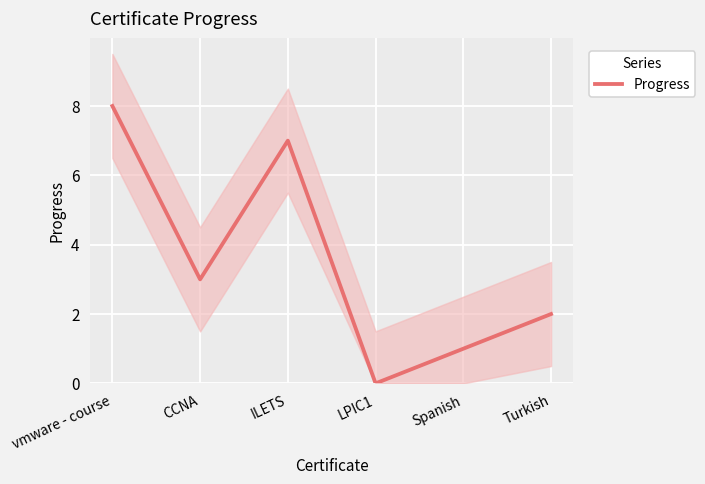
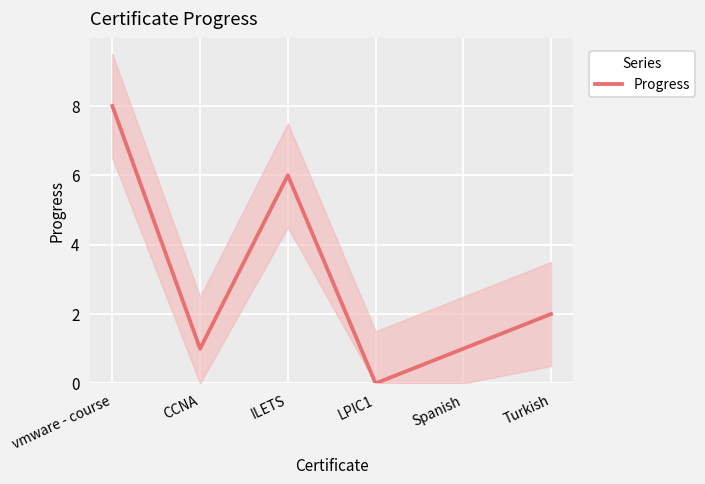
  {
    "Progress": {
      "vmware - course": 8,
-     "CCNA": 3,
-     "ILETS": 7,
+     "CCNA": 1,
+     "ILETS": 6,
      "LPIC1": 0,
      "Spanish": 1,
      "Turkish": 2
    }
  }
